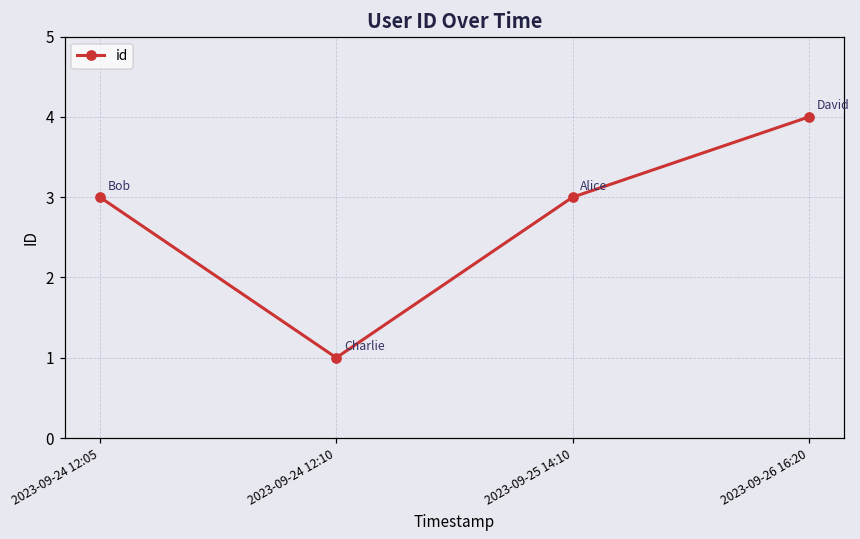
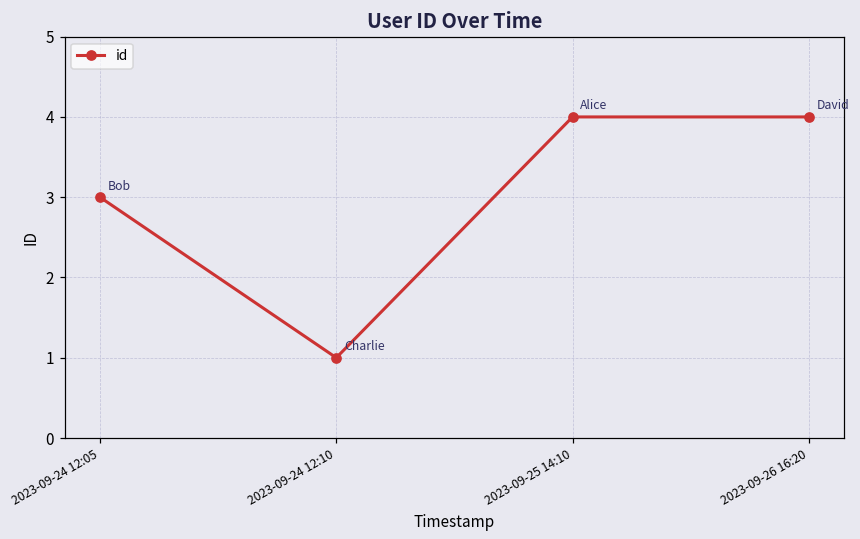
  {
    "2023-09-24 12:05": 3,
    "2023-09-24 12:10": 1,
-   "2023-09-25 14:10": 3,
+   "2023-09-25 14:10": 4,
    "2023-09-26 16:20": 4
  }
